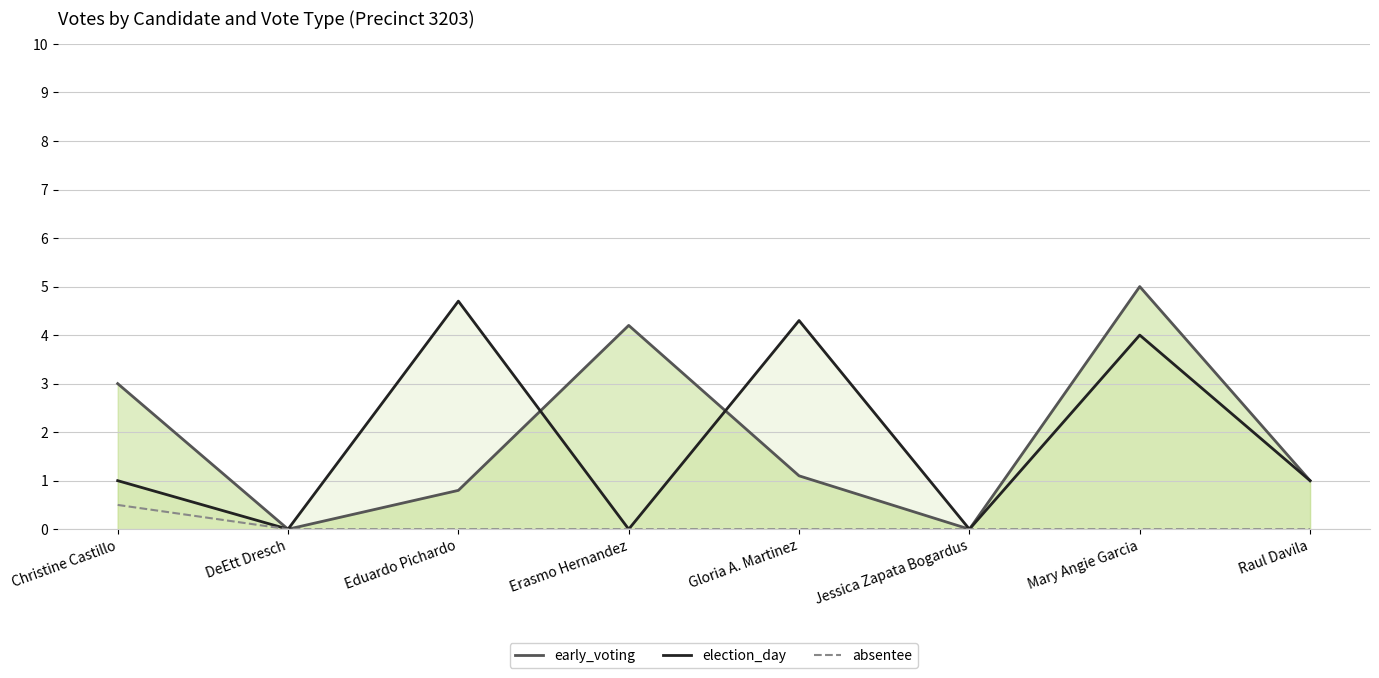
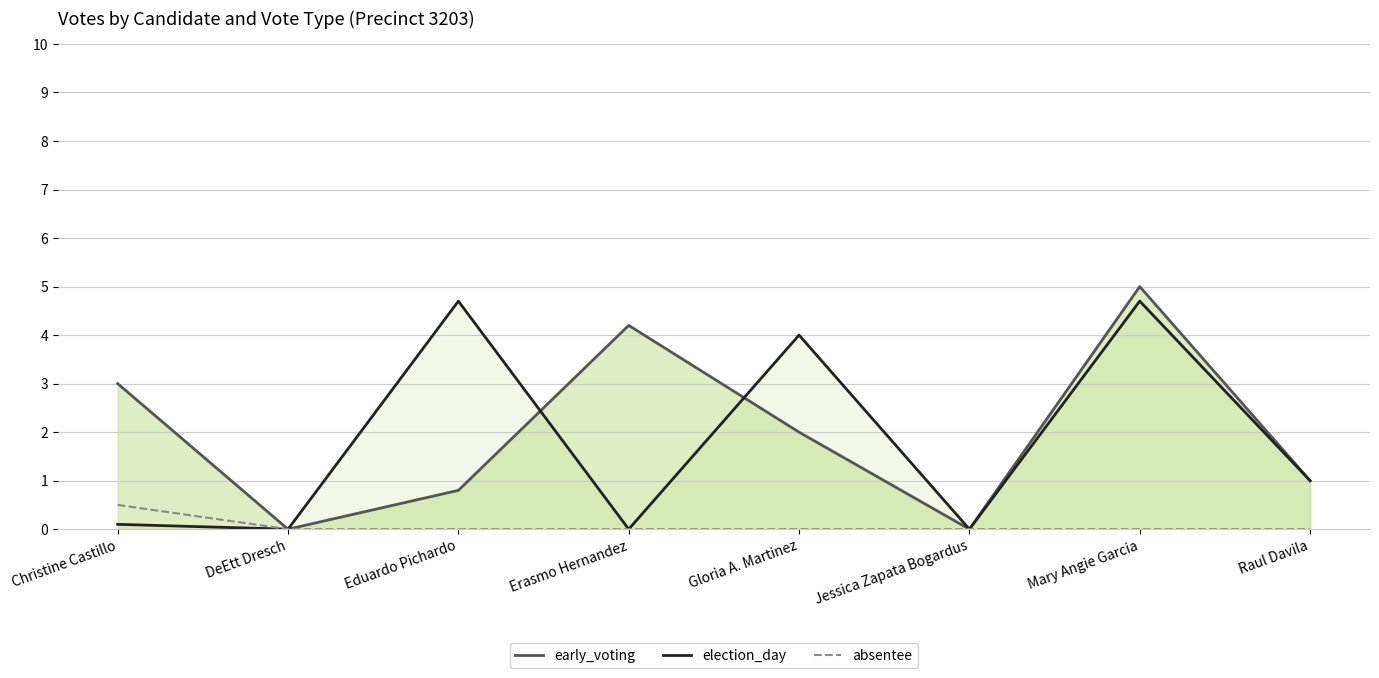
  {
    "early_voting": {
      "Christine Castillo": 3.0,
      "Eduardo Pichardo": 0.8,
      "Erasmo Hernandez": 4.2,
-     "Gloria A. Martinez": 1.1,
+     "Gloria A. Martinez": 2.0,
      "Mary Angie Garcia": 5.0
    },
    "election_day": {
-     "Christine Castillo": 1.0,
+     "Christine Castillo": 0.1,
      "Eduardo Pichardo": 4.7,
-     "Gloria A. Martinez": 4.3,
-     "Mary Angie Garcia": 4.0
+     "Gloria A. Martinez": 4.0,
+     "Mary Angie Garcia": 4.7
    },
    "absentee": {
      "Christine Castillo": 0.5,
      "Eduardo Pichardo": 0.0,
      "Gloria A. Martinez": 0.0,
      "Mary Angie Garcia": 0.0,
      "Raul Davila": 0.0
    }
  }
